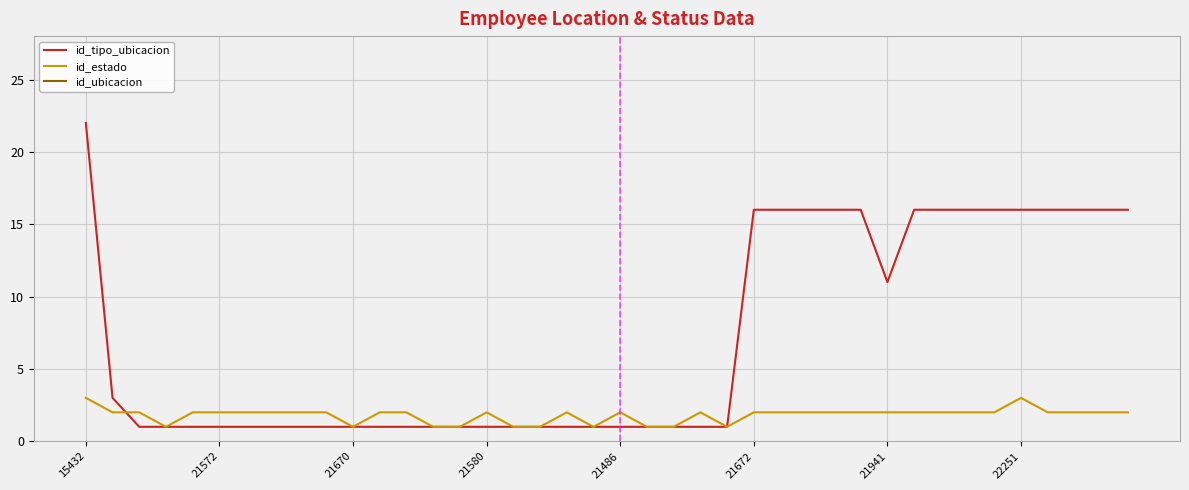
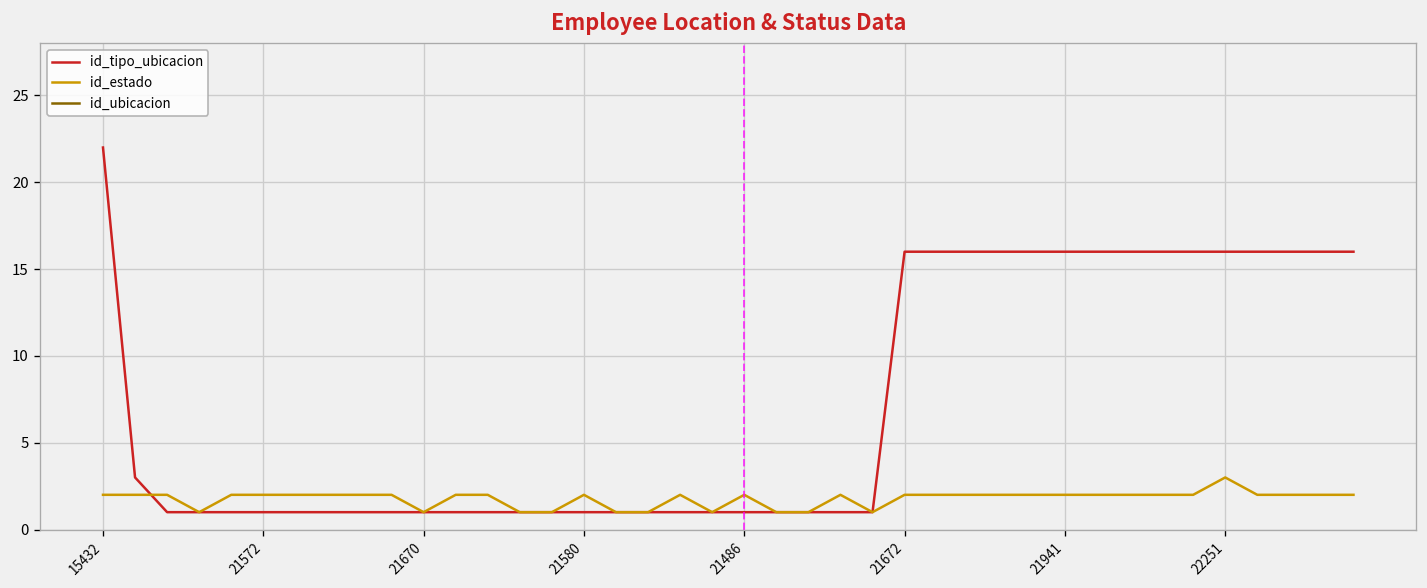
  {
    "id_tipo_ubicacion": {
      "15432": 22,
      "21572": 1,
      "21580": 1,
      "21486": 1,
      "21672": 16,
-     "21941": 11,
+     "21941": 16,
      "22251": 16
    },
    "id_estado": {
-     "15432": 3,
+     "15432": 2,
      "21572": 2,
      "21580": 2,
      "21486": 2,
      "21672": 2,
      "21941": 2,
      "22251": 3
    }
  }
